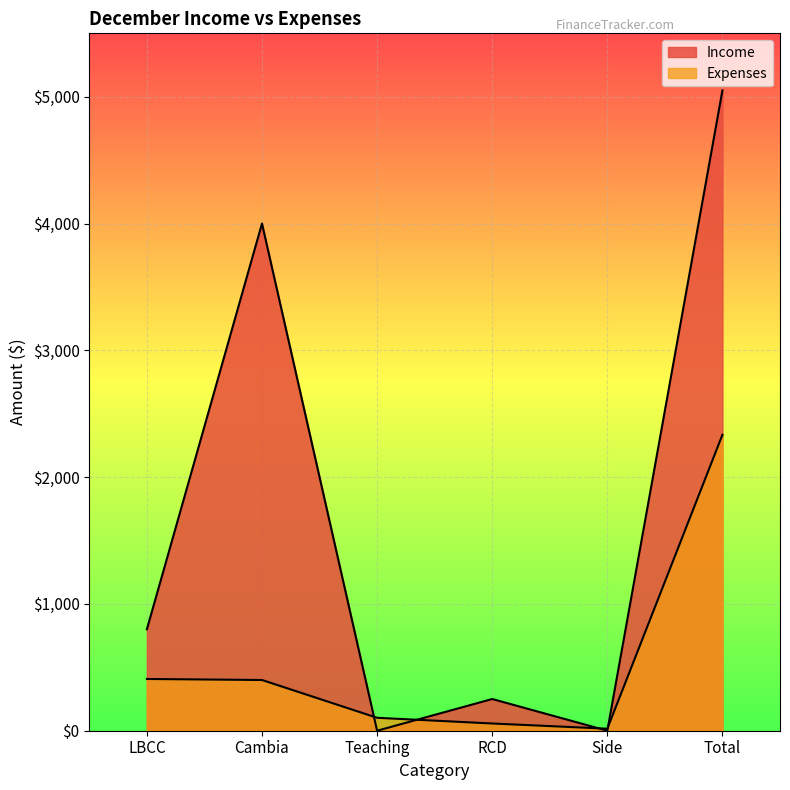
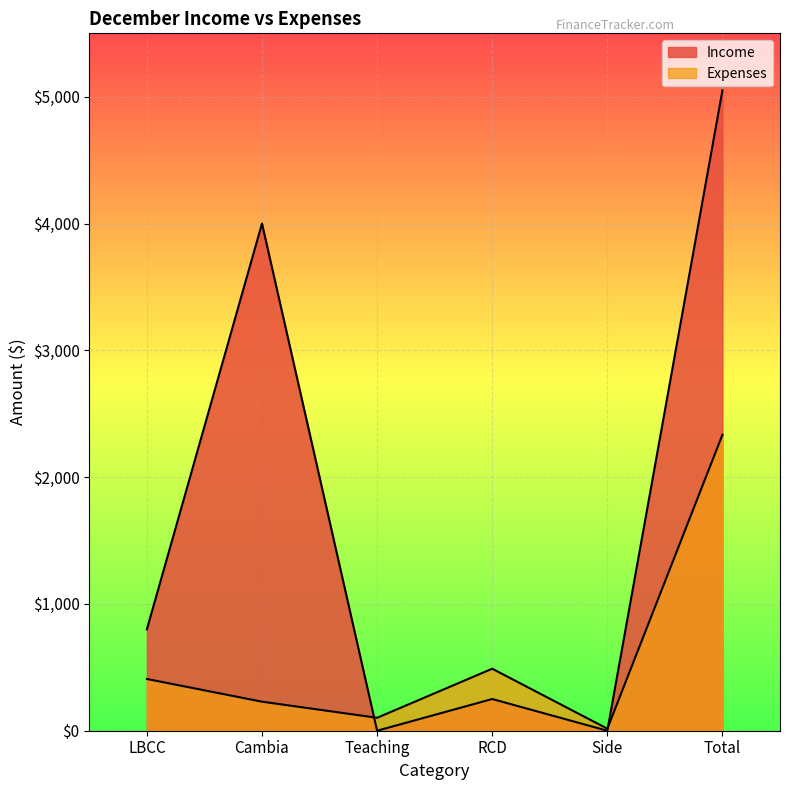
  {
    "Income": {
      "LBCC": "$800",
      "Cambia": "$4,000",
      "Teaching": "$0",
      "RCD": "$250",
      "Total": "$5,050"
    },
    "Expenses": {
      "LBCC": "$410",
-     "Cambia": "$400",
+     "Cambia": "$230",
      "Teaching": "$100",
-     "RCD": "$60",
+     "RCD": "$490",
      "Total": "$2,330"
    }
  }
